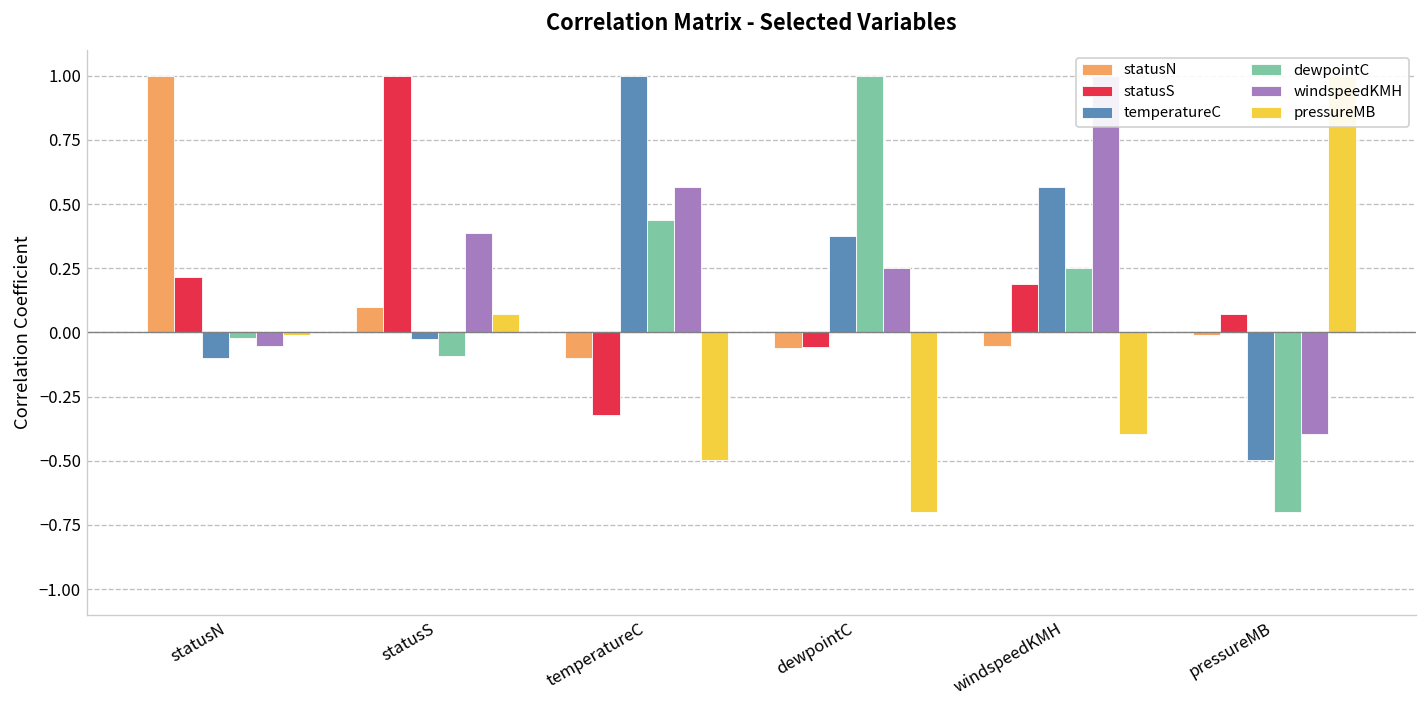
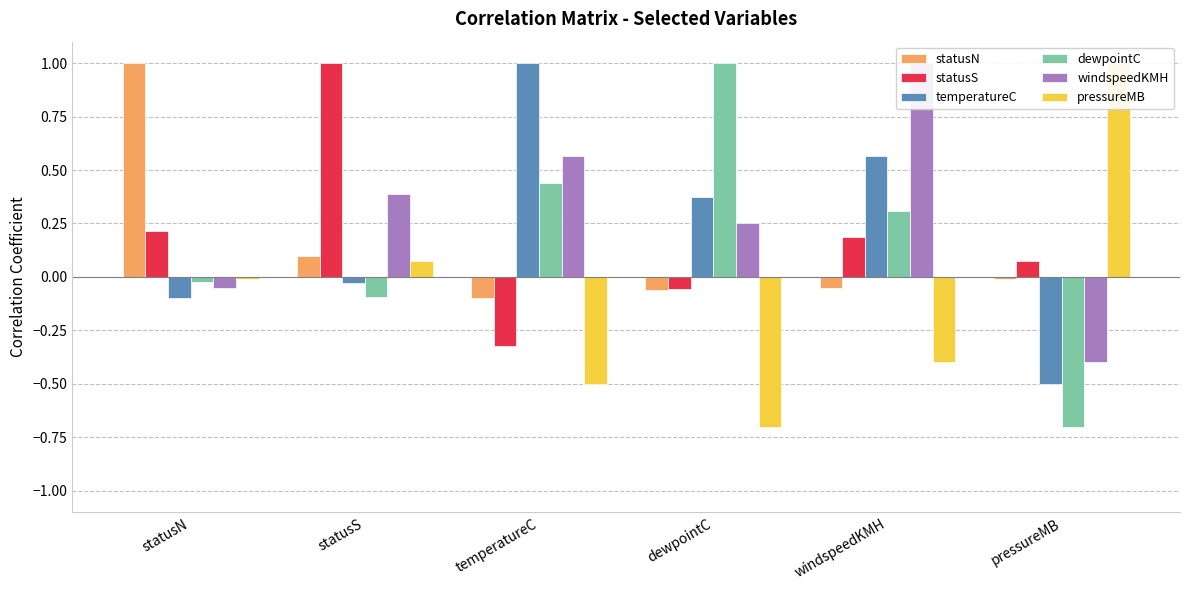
  {
    "statusS": {
      "statusN": 0.22,
      "statusS": 1.00,
      "temperatureC": -0.32,
      "dewpointC": -0.06,
      "windspeedKMH": 0.19,
      "pressureMB": 0.07
    },
    "temperatureC": {
      "statusN": -0.10,
      "statusS": -0.03,
      "temperatureC": 1.00,
      "dewpointC": 0.37,
      "windspeedKMH": 0.56,
      "pressureMB": -0.50
    },
    "dewpointC": {
      "statusN": -0.02,
      "statusS": -0.09,
      "temperatureC": 0.44,
      "dewpointC": 1.00,
-     "windspeedKMH": 0.25,
+     "windspeedKMH": 0.31,
      "pressureMB": -0.70
    },
    "windspeedKMH": {
      "statusN": -0.05,
      "statusS": 0.39,
      "temperatureC": 0.56,
      "dewpointC": 0.25,
      "pressureMB": -0.40
    }
  }
